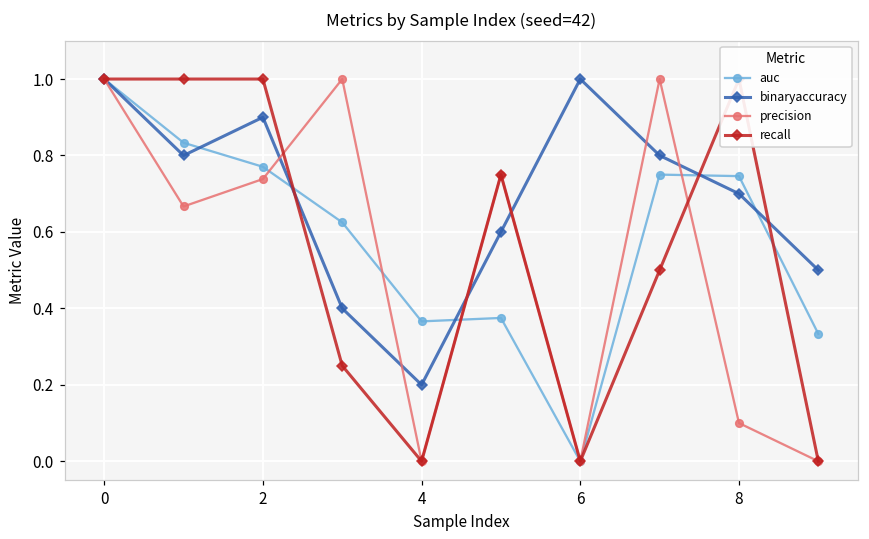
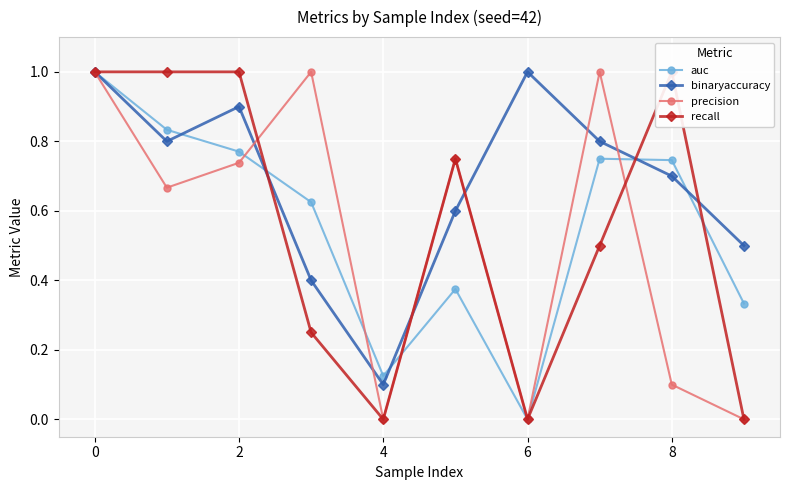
  {
    "auc": {
      "2": 0.77,
-     "4": 0.37,
+     "4": 0.13,
      "8": 0.75
    },
    "binaryaccuracy": {
      "2": 0.9,
-     "4": 0.2,
+     "4": 0.1,
      "6": 1.0,
      "8": 0.7
    },
    "precision": {
      "2": 0.74,
      "8": 0.10
    },
    "recall": {
      "2": 1.00
    }
  }
